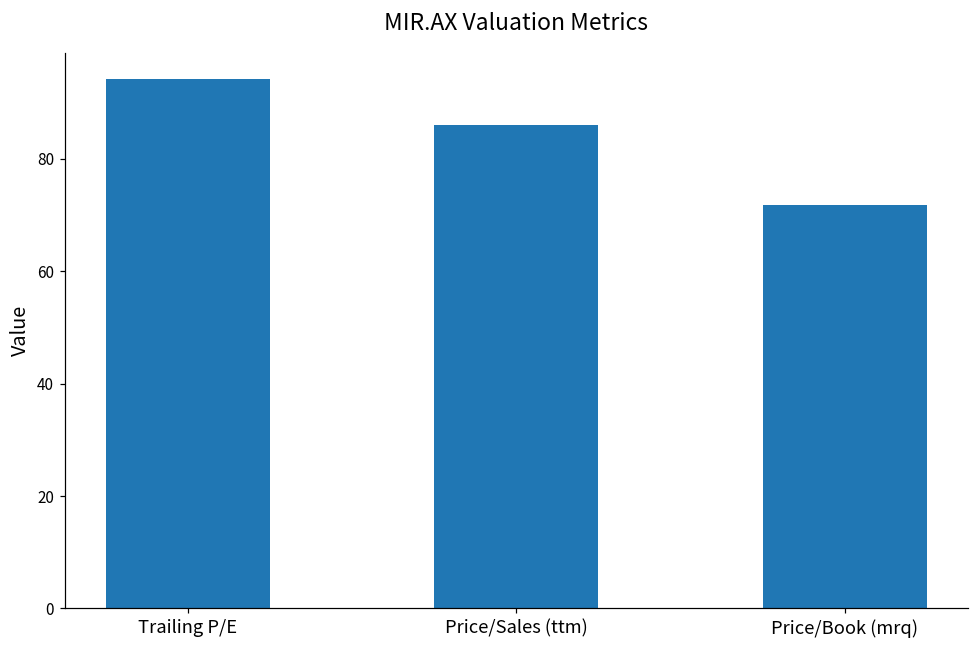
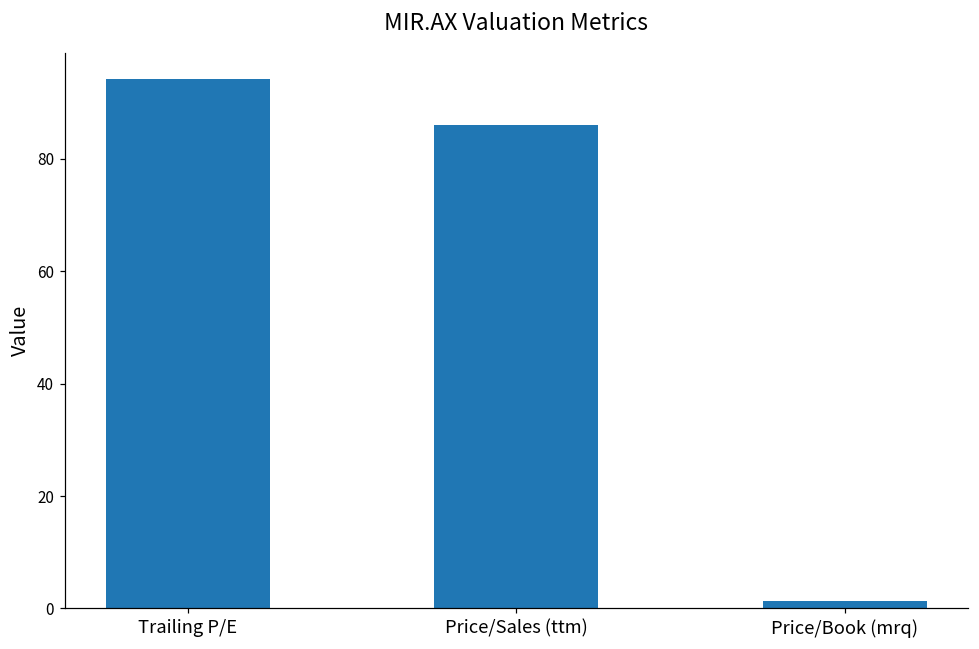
  {
    "Trailing P/E": 94,
    "Price/Sales (ttm)": 86,
-   "Price/Book (mrq)": 72
+   "Price/Book (mrq)": 1
  }
